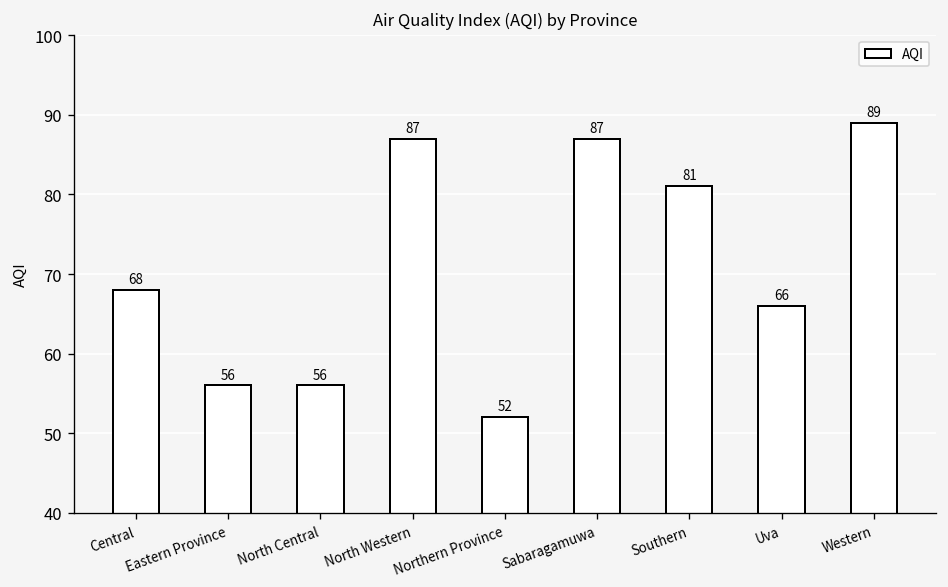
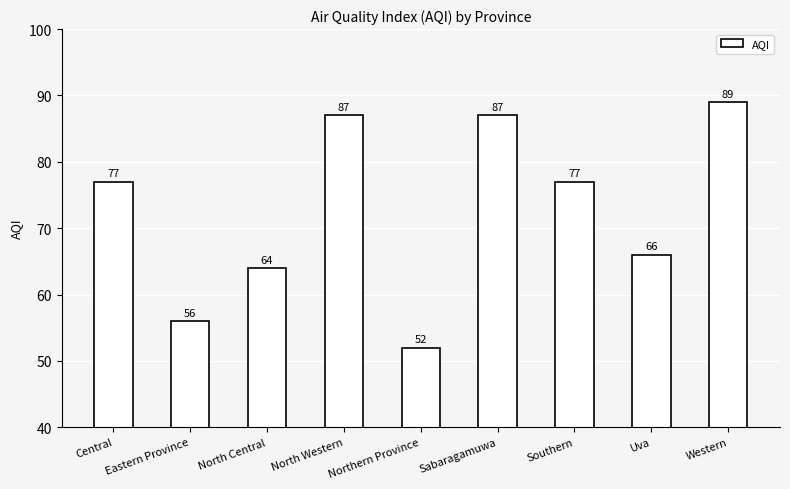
  {
-   "Central": 68,
+   "Central": 77,
    "Eastern Province": 56,
-   "North Central": 56,
+   "North Central": 64,
    "North Western": 87,
    "Northern Province": 52,
    "Sabaragamuwa": 87,
-   "Southern": 81,
+   "Southern": 77,
    "Uva": 66,
    "Western": 89
  }
